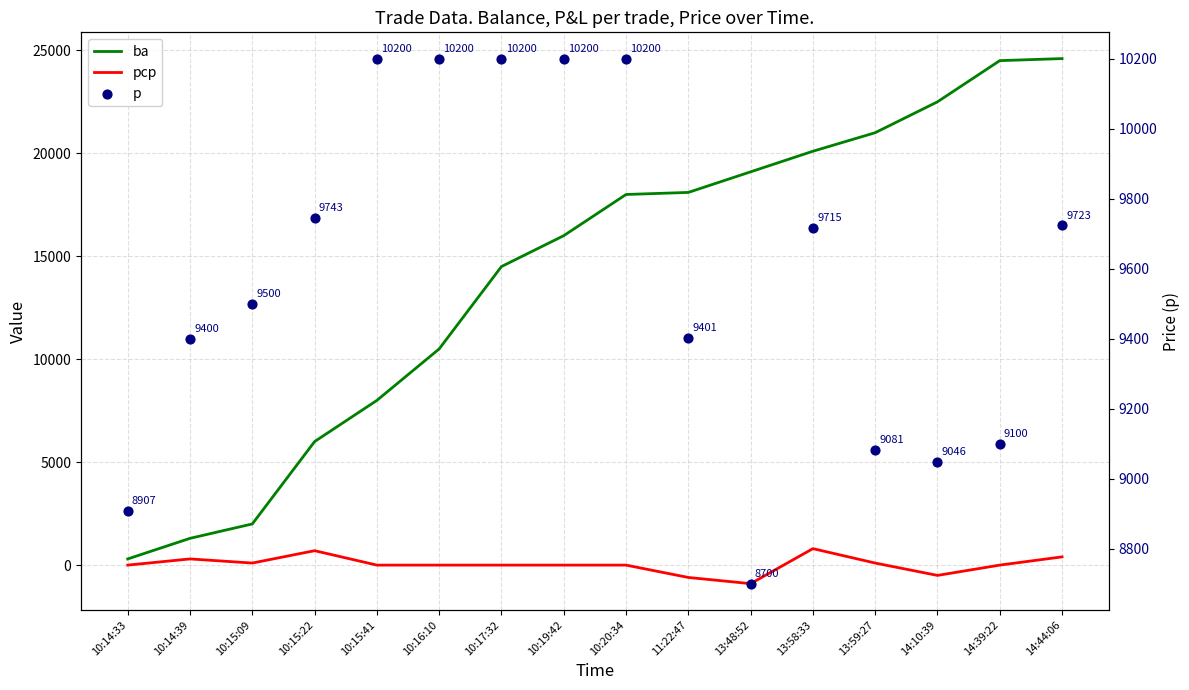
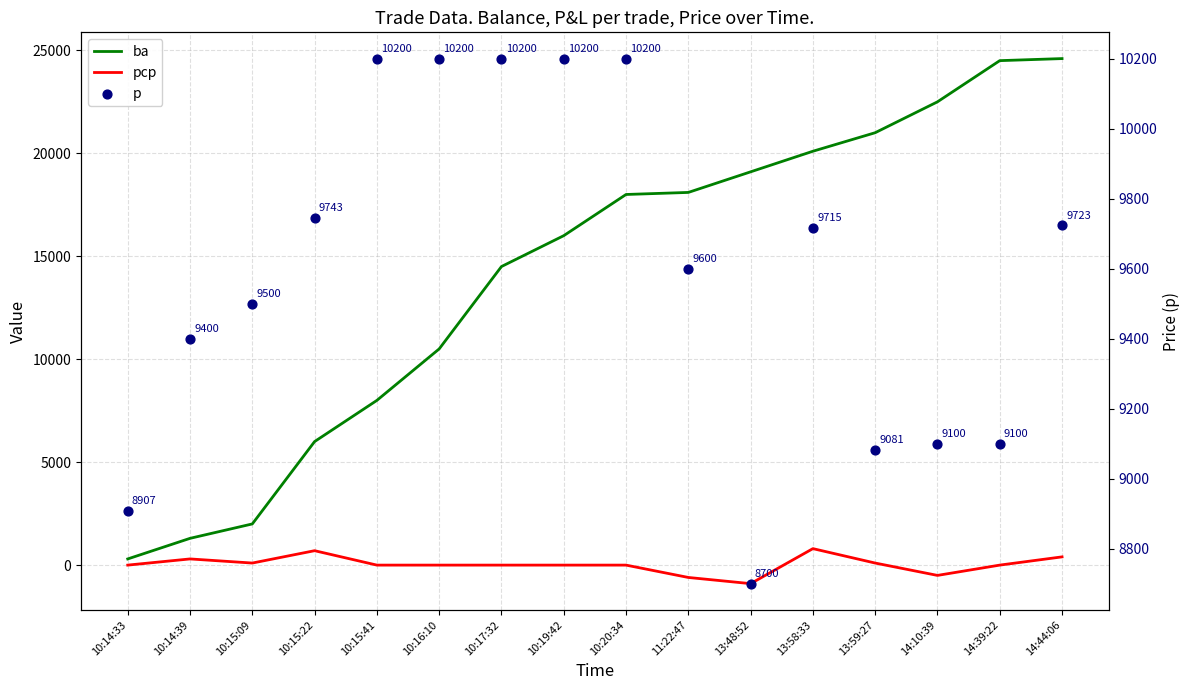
  {
    "p": {
-     "11:22:47": 9401,
-     "14:10:39": 9046
+     "11:22:47": 9600,
+     "14:10:39": 9100
    }
  }
